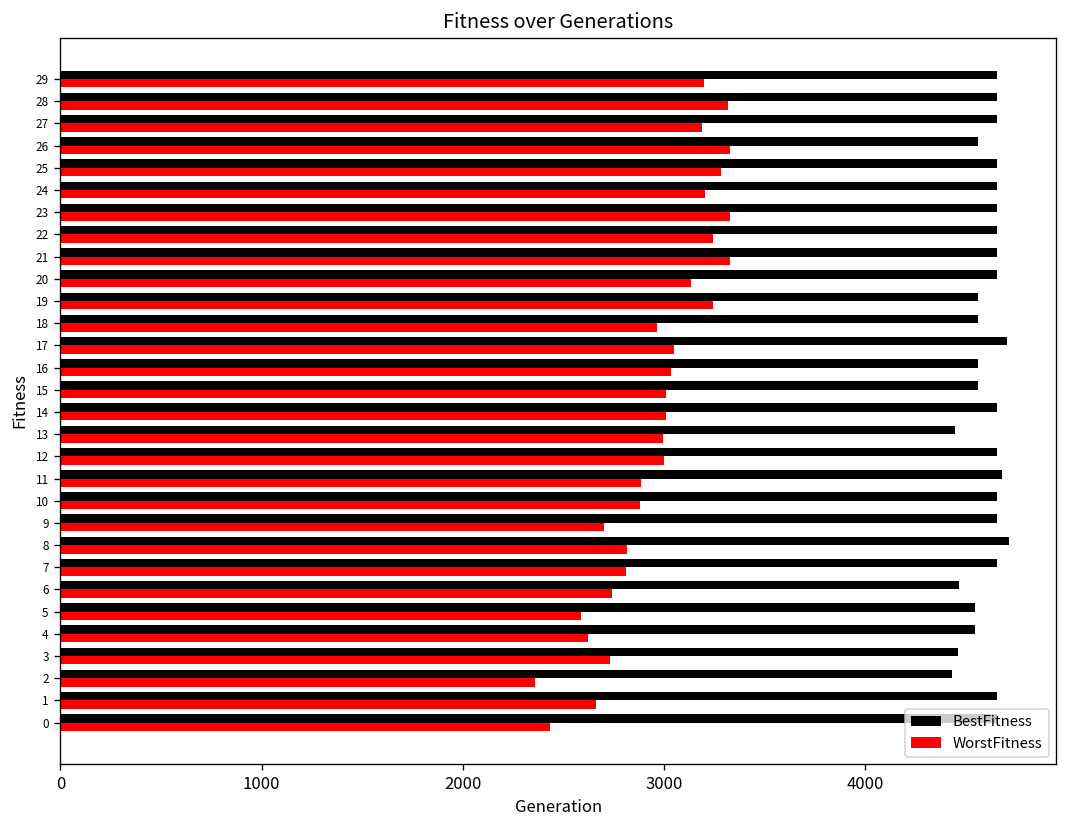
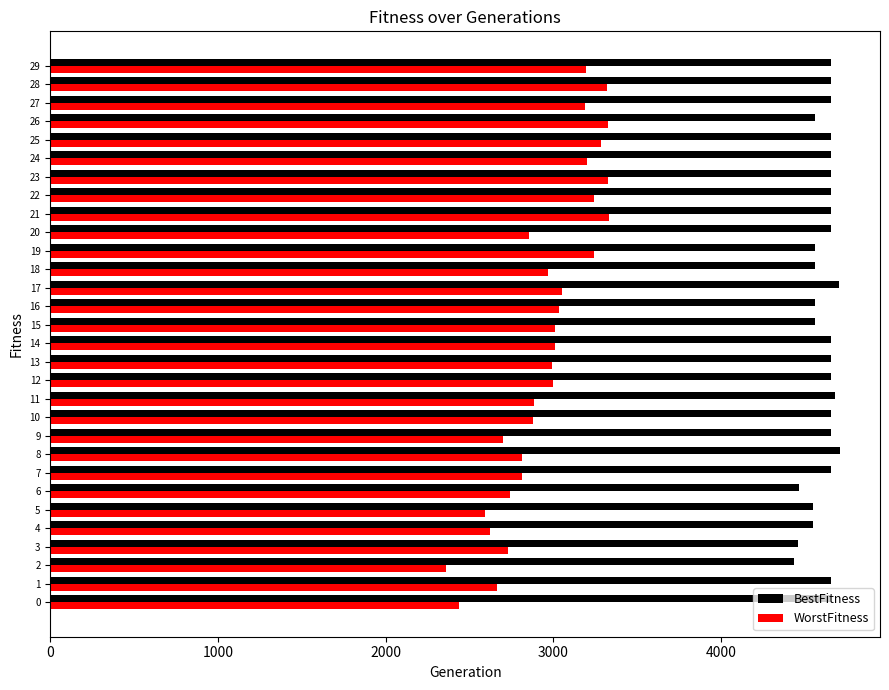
  {
    "BestFitness": {
      "29": 4660,
      "28": 4660,
      "27": 4660,
      "26": 4560,
      "25": 4660,
      "24": 4660,
      "23": 4660,
      "22": 4660,
      "21": 4660,
      "20": 4660,
      "19": 4560,
      "18": 4560,
      "17": 4710,
      "16": 4560,
      "15": 4560,
      "14": 4660,
-     "13": 4450,
+     "13": 4660,
      "12": 4660,
      "11": 4680,
      "10": 4660,
      "9": 4660,
      "8": 4710,
      "7": 4660,
      "6": 4470,
      "5": 4550,
      "4": 4550,
      "3": 4460,
      "2": 4430,
      "1": 4660
    },
    "WorstFitness": {
      "29": 3200,
      "28": 3320,
      "27": 3190,
      "26": 3330,
      "25": 3280,
      "24": 3200,
      "23": 3330,
      "22": 3240,
      "21": 3330,
-     "20": 3130,
+     "20": 2860,
      "19": 3240,
      "18": 2970,
      "17": 3050,
      "16": 3040,
      "15": 3010,
      "14": 3010,
      "13": 2990,
      "12": 3000,
      "11": 2880,
      "10": 2880,
      "9": 2700,
      "8": 2820,
      "7": 2810,
      "6": 2740,
      "5": 2590,
      "4": 2620,
      "3": 2730,
      "2": 2360,
      "1": 2660,
      "0": 2440
    }
  }
